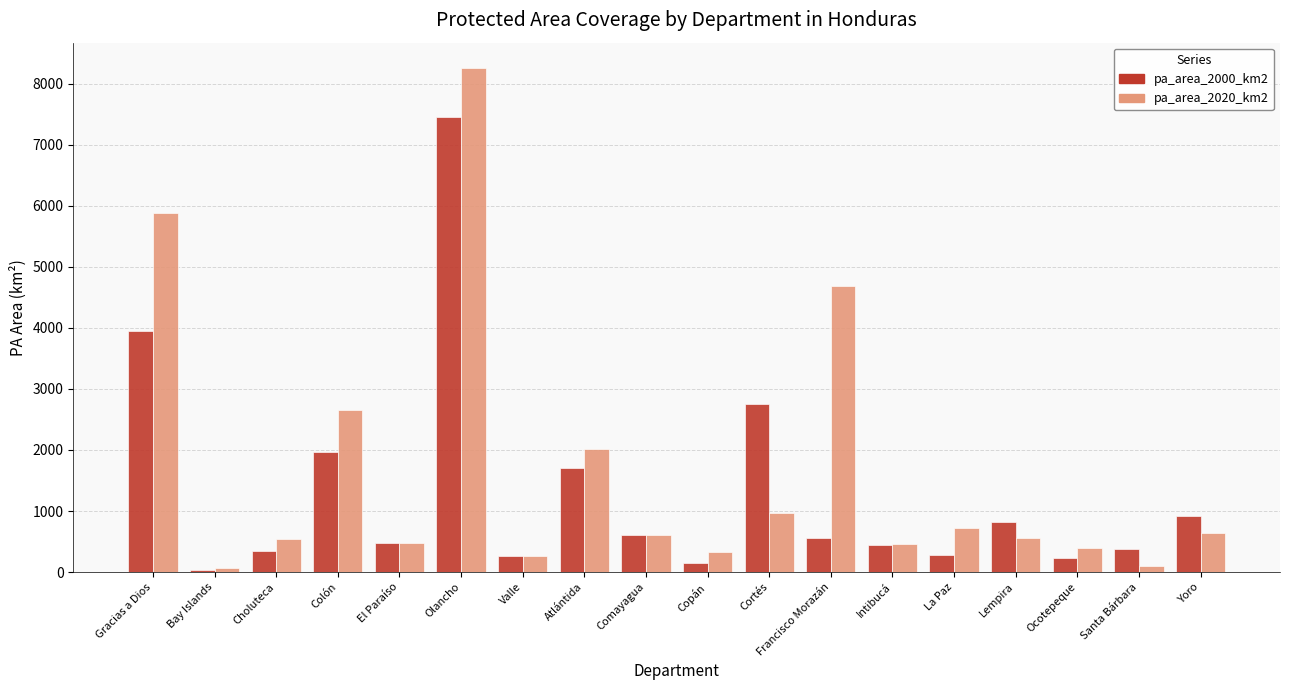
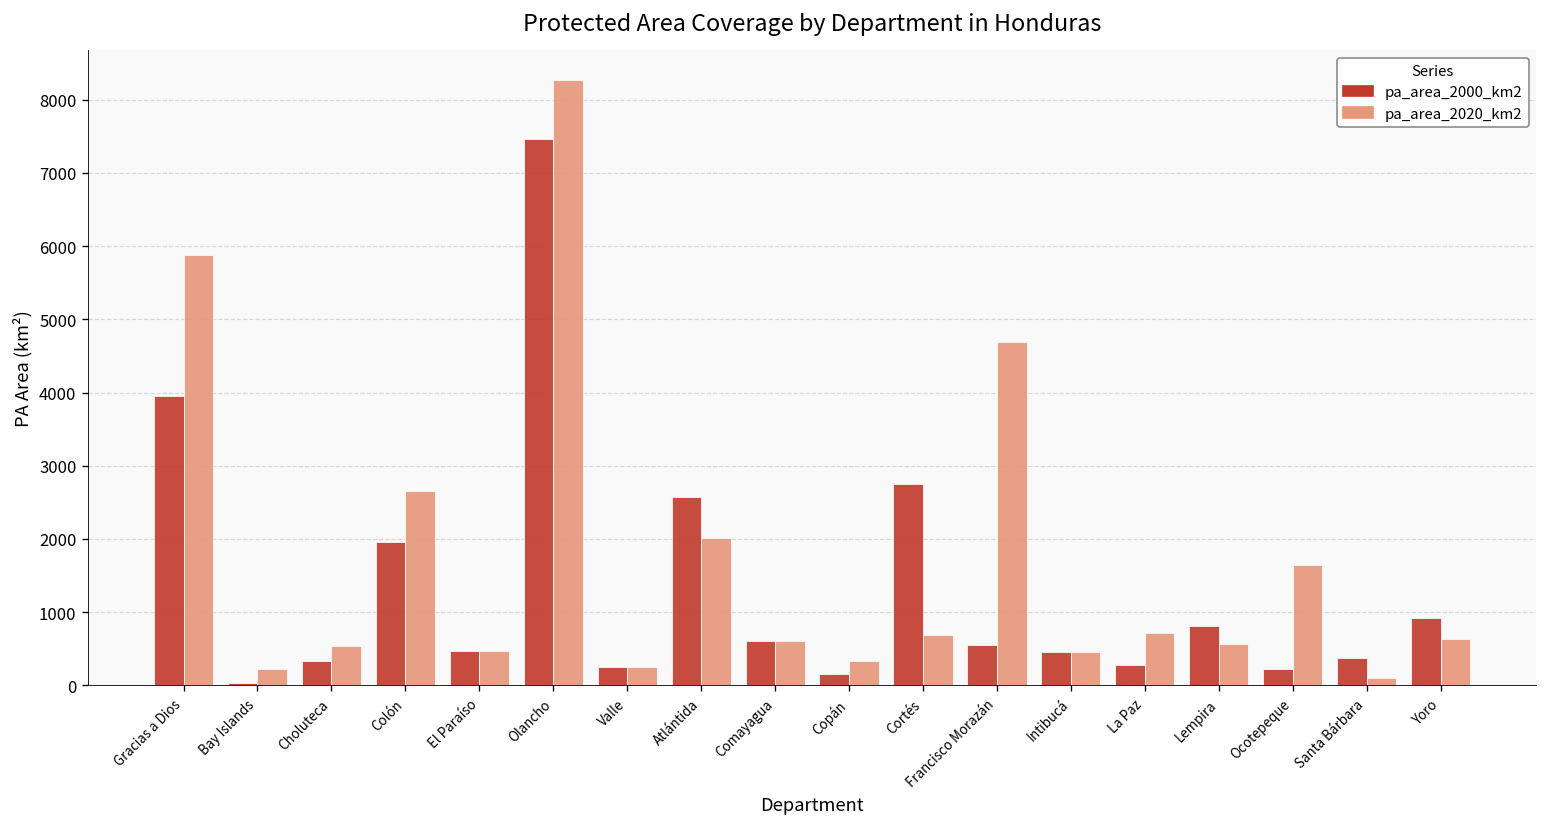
  {
    "pa_area_2000_km2": {
      "Gracias a Dios": 3900,
      "Choluteca": 300,
      "Colón": 2000,
      "El Paraíso": 500,
      "Olancho": 7500,
      "Valle": 300,
-     "Atlántida": 1700,
+     "Atlántida": 2600,
      "Comayagua": 600,
      "Copán": 200,
      "Cortés": 2700,
      "Francisco Morazán": 600,
      "Intibucá": 500,
      "La Paz": 300,
      "Lempira": 800,
      "Ocotepeque": 200,
      "Santa Bárbara": 400,
      "Yoro": 900
    },
    "pa_area_2020_km2": {
      "Gracias a Dios": 5900,
-     "Bay Islands": 100,
+     "Bay Islands": 200,
      "Choluteca": 500,
      "Colón": 2700,
      "El Paraíso": 500,
      "Olancho": 8300,
      "Valle": 300,
      "Atlántida": 2000,
      "Comayagua": 600,
      "Copán": 300,
-     "Cortés": 1000,
+     "Cortés": 700,
      "Francisco Morazán": 4700,
      "Intibucá": 500,
      "La Paz": 700,
      "Lempira": 600,
-     "Ocotepeque": 400,
+     "Ocotepeque": 1600,
      "Santa Bárbara": 100,
      "Yoro": 600
    }
  }
